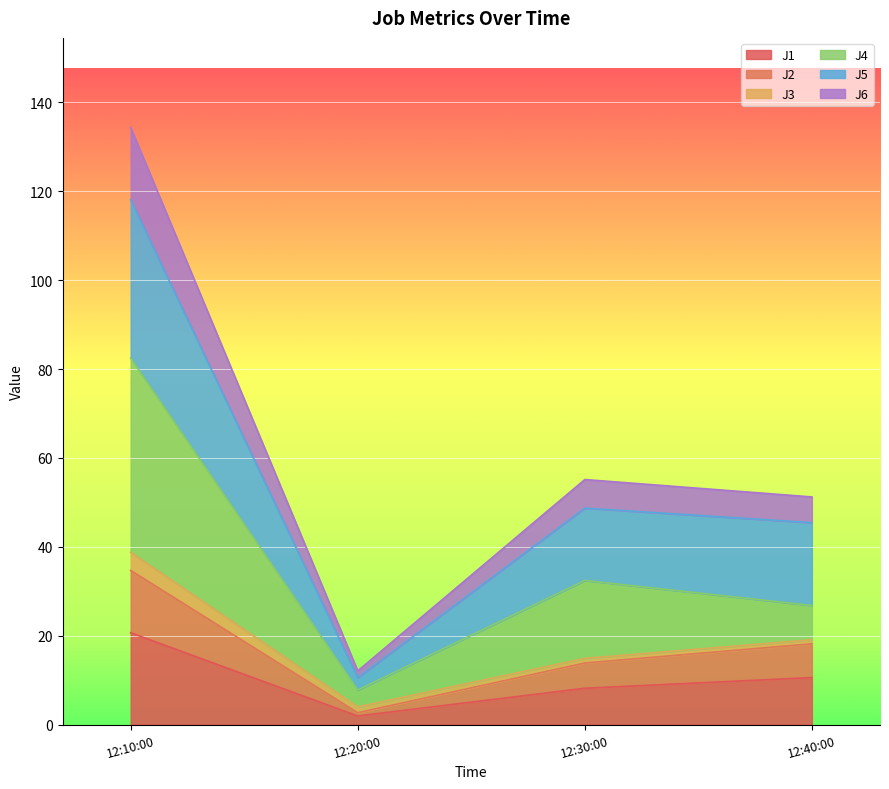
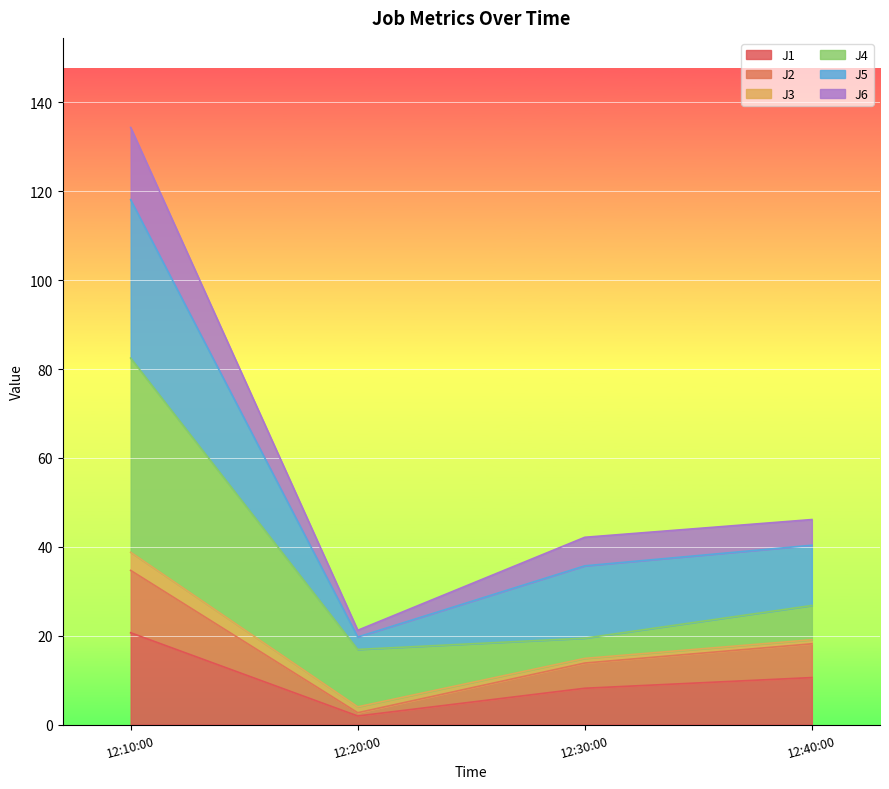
  {
    "J4": {
      "12:10:00": 44,
-     "12:20:00": 4,
-     "12:30:00": 18,
+     "12:20:00": 13,
+     "12:30:00": 5,
      "12:40:00": 8
    },
    "J5": {
      "12:10:00": 36,
      "12:20:00": 3,
      "12:30:00": 16,
-     "12:40:00": 19
+     "12:40:00": 14
    },
    "J6": {
      "12:10:00": 16,
      "12:20:00": 2,
      "12:30:00": 6,
      "12:40:00": 6
    }
  }
